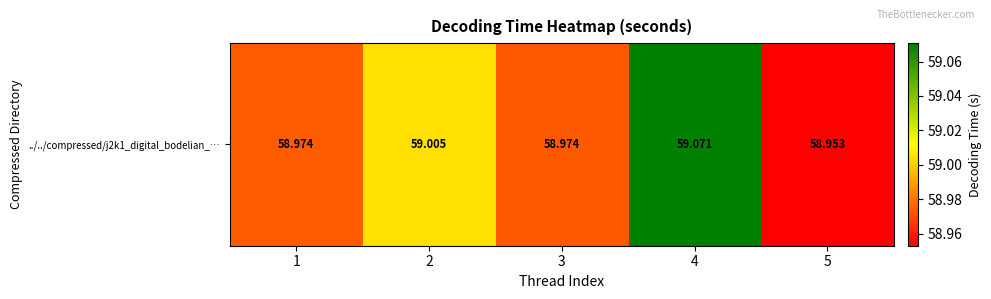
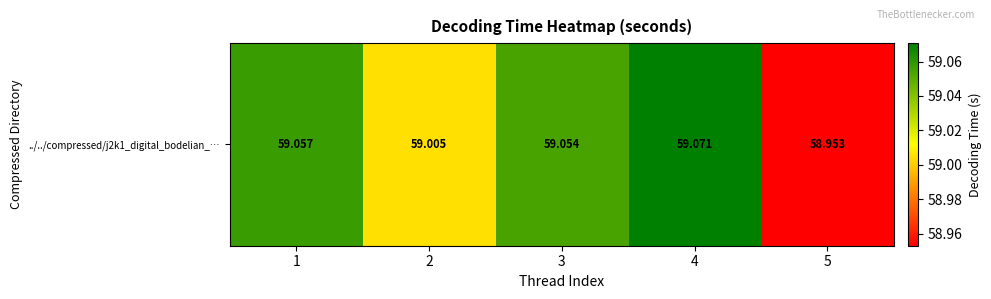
  {
    "../../compressed/j2k1_digital_bodelian_…": {
-     "1": 58.974,
+     "1": 59.057,
      "2": 59.005,
-     "3": 58.974,
+     "3": 59.054,
      "4": 59.071,
      "5": 58.953
    }
  }
